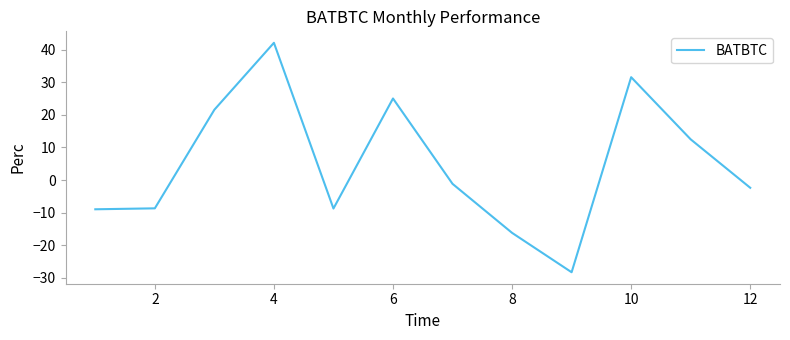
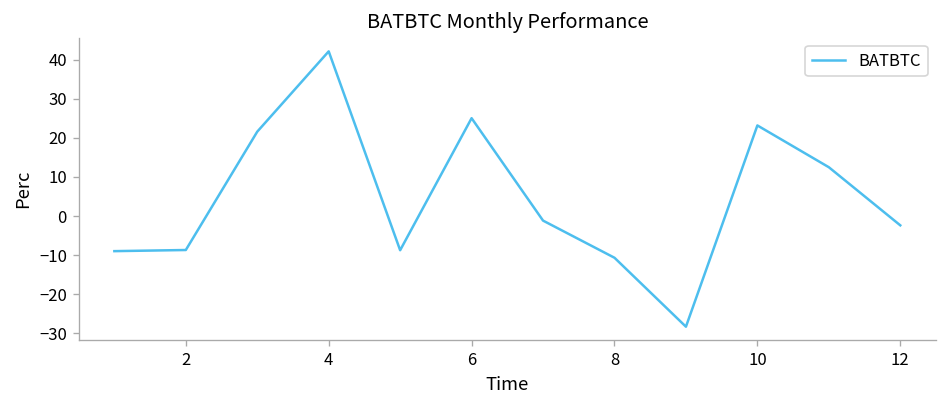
  {
    "2": -9,
    "4": 42,
    "6": 25,
-   "8": -16,
-   "10": 32,
+   "8": -11,
+   "10": 23,
    "12": -2
  }
